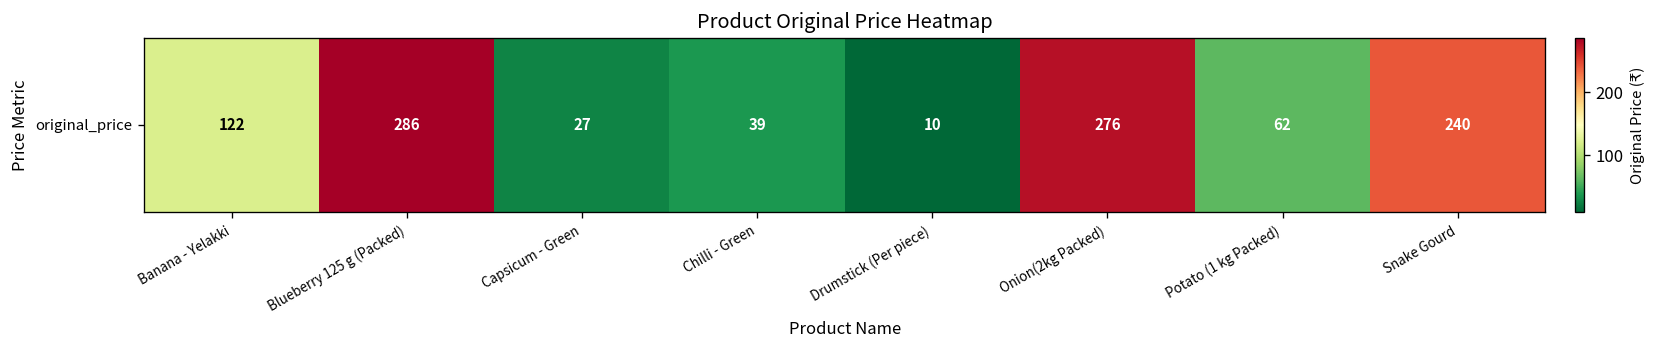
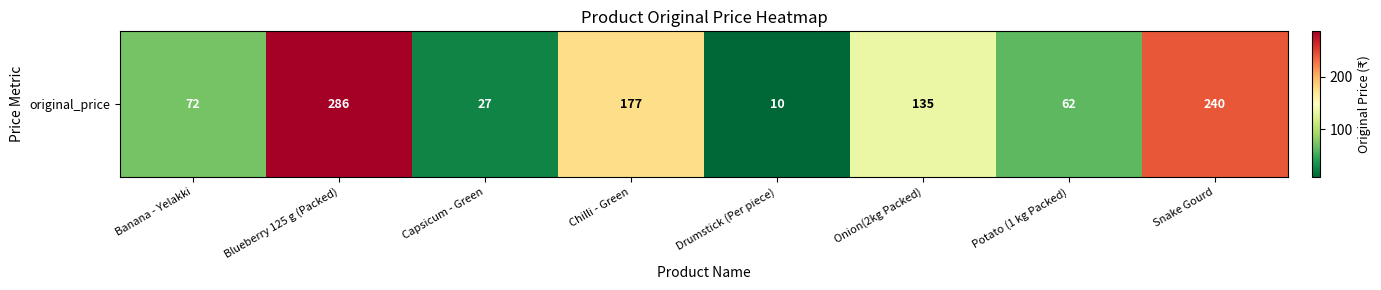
  {
    "original_price": {
-     "Banana - Yelakki": 122,
+     "Banana - Yelakki": 72,
      "Blueberry 125 g (Packed)": 286,
      "Capsicum - Green": 27,
-     "Chilli - Green": 39,
+     "Chilli - Green": 177,
      "Drumstick (Per piece)": 10,
-     "Onion(2kg Packed)": 276,
+     "Onion(2kg Packed)": 135,
      "Potato (1 kg Packed)": 62,
      "Snake Gourd": 240
    }
  }
